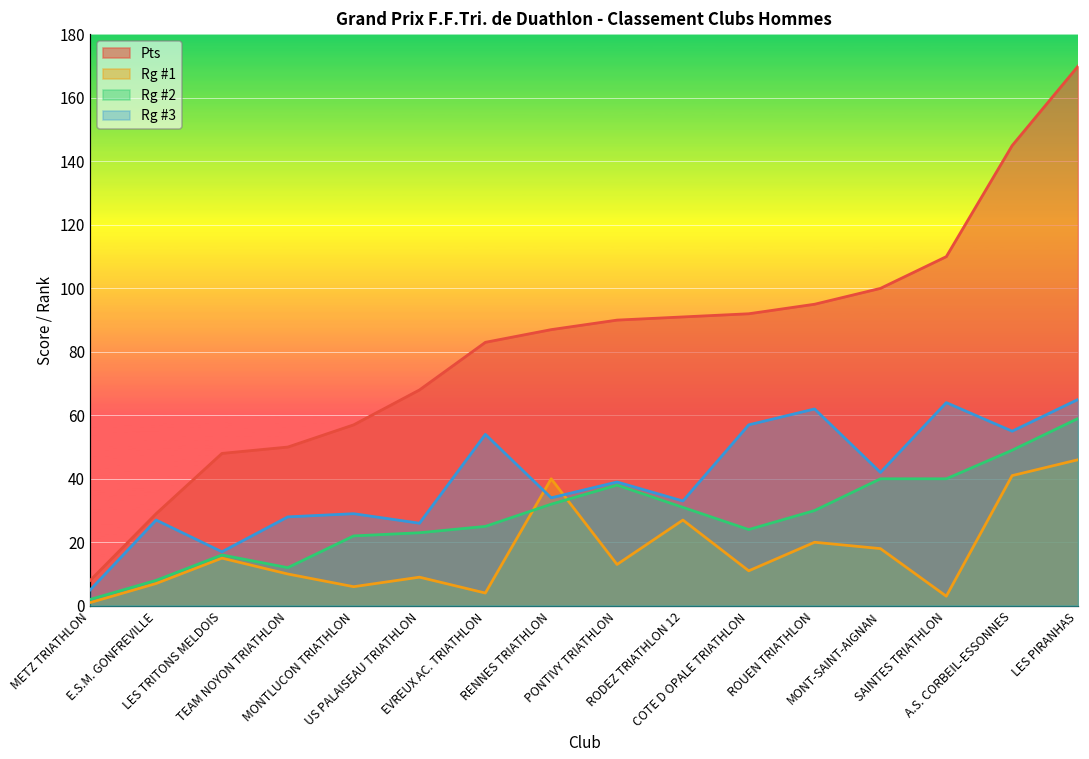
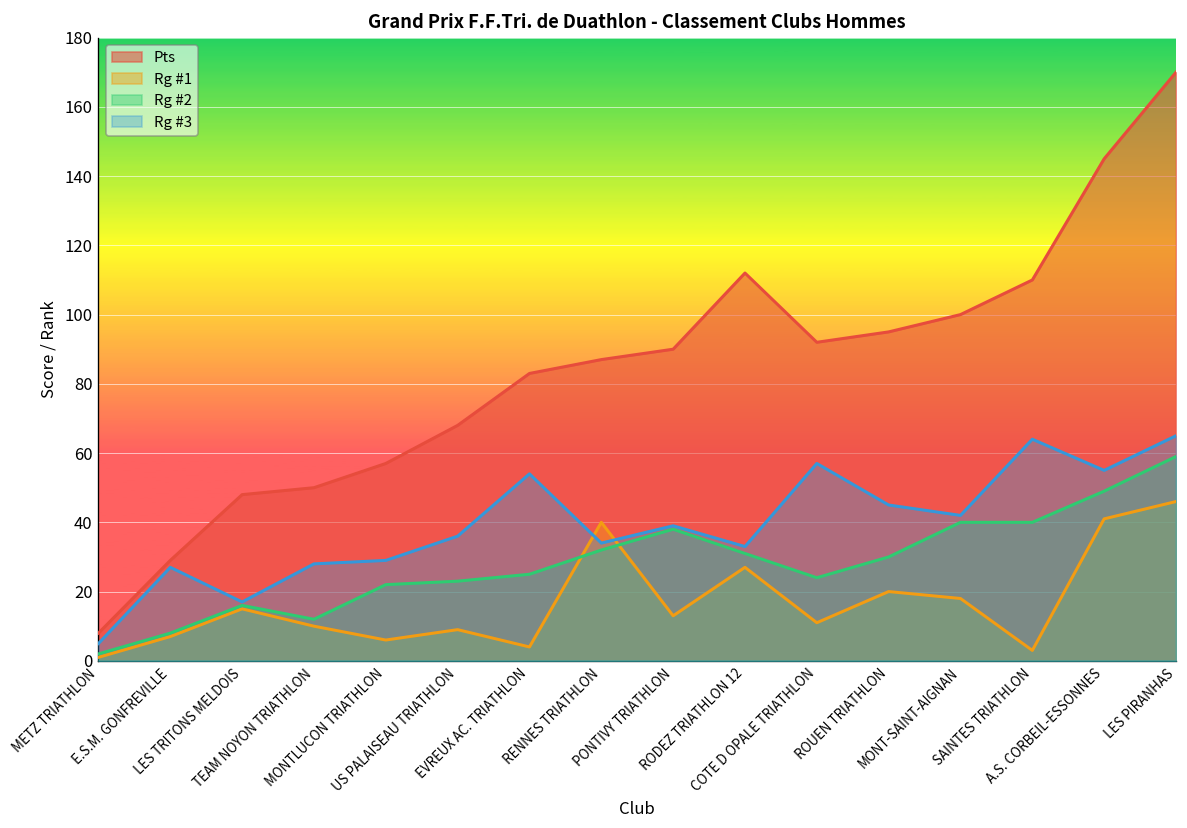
  {
    "Pts": {
      "METZ TRIATHLON": 8,
      "E.S.M. GONFREVILLE": 29,
      "LES TRITONS MELDOIS": 48,
      "TEAM NOYON TRIATHLON": 50,
      "MONTLUCON TRIATHLON": 57,
      "US PALAISEAU TRIATHLON": 68,
      "EVREUX AC. TRIATHLON": 83,
      "RENNES TRIATHLON": 87,
      "PONTIVY TRIATHLON": 90,
-     "RODEZ TRIATHLON 12": 91,
+     "RODEZ TRIATHLON 12": 112,
      "COTE D OPALE TRIATHLON": 92,
      "ROUEN TRIATHLON": 95,
      "MONT-SAINT-AIGNAN": 100,
      "SAINTES TRIATHLON": 110,
      "A.S. CORBEIL-ESSONNES": 145,
      "LES PIRANHAS": 170
    },
    "Rg #1": {
      "METZ TRIATHLON": 1,
      "E.S.M. GONFREVILLE": 7,
      "LES TRITONS MELDOIS": 15,
      "TEAM NOYON TRIATHLON": 10,
      "MONTLUCON TRIATHLON": 6,
      "US PALAISEAU TRIATHLON": 9,
      "EVREUX AC. TRIATHLON": 4,
      "RENNES TRIATHLON": 40,
      "PONTIVY TRIATHLON": 13,
      "RODEZ TRIATHLON 12": 27,
      "COTE D OPALE TRIATHLON": 11,
      "ROUEN TRIATHLON": 20,
      "MONT-SAINT-AIGNAN": 18,
      "SAINTES TRIATHLON": 3,
      "A.S. CORBEIL-ESSONNES": 41,
      "LES PIRANHAS": 46
    },
    "Rg #2": {
      "METZ TRIATHLON": 2,
      "E.S.M. GONFREVILLE": 8,
      "LES TRITONS MELDOIS": 16,
      "TEAM NOYON TRIATHLON": 12,
      "MONTLUCON TRIATHLON": 22,
      "US PALAISEAU TRIATHLON": 23,
      "EVREUX AC. TRIATHLON": 25,
      "RENNES TRIATHLON": 32,
      "PONTIVY TRIATHLON": 38,
      "RODEZ TRIATHLON 12": 31,
      "COTE D OPALE TRIATHLON": 24,
      "ROUEN TRIATHLON": 30,
      "MONT-SAINT-AIGNAN": 40,
      "SAINTES TRIATHLON": 40,
      "A.S. CORBEIL-ESSONNES": 49,
      "LES PIRANHAS": 59
    },
    "Rg #3": {
      "METZ TRIATHLON": 5,
      "E.S.M. GONFREVILLE": 27,
      "LES TRITONS MELDOIS": 17,
      "TEAM NOYON TRIATHLON": 28,
      "MONTLUCON TRIATHLON": 29,
-     "US PALAISEAU TRIATHLON": 26,
+     "US PALAISEAU TRIATHLON": 36,
      "EVREUX AC. TRIATHLON": 54,
      "RENNES TRIATHLON": 34,
      "PONTIVY TRIATHLON": 39,
      "RODEZ TRIATHLON 12": 33,
      "COTE D OPALE TRIATHLON": 57,
-     "ROUEN TRIATHLON": 62,
+     "ROUEN TRIATHLON": 45,
      "MONT-SAINT-AIGNAN": 42,
      "SAINTES TRIATHLON": 64,
      "A.S. CORBEIL-ESSONNES": 55,
      "LES PIRANHAS": 65
    }
  }
